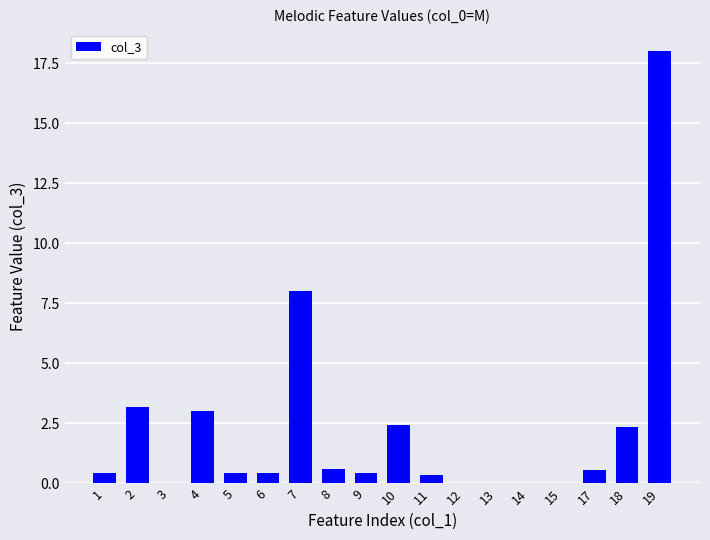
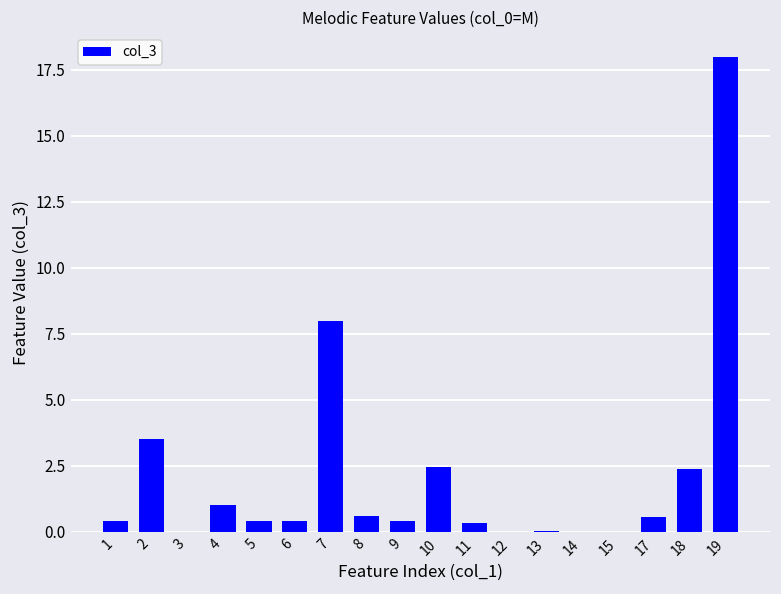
  {
    "1": 0.4,
-   "2": 3.2,
+   "2": 3.5,
    "3": 0.0,
-   "4": 3,
+   "4": 1,
    "5": 0.4,
    "6": 0.4,
    "7": 8.0,
    "8": 0.6,
    "9": 0.4,
    "10": 2.4,
    "11": 0.3,
    "12": 0.0,
    "15": 0.0,
    "17": 0.6,
    "18": 2.4,
    "19": 18.0
  }
